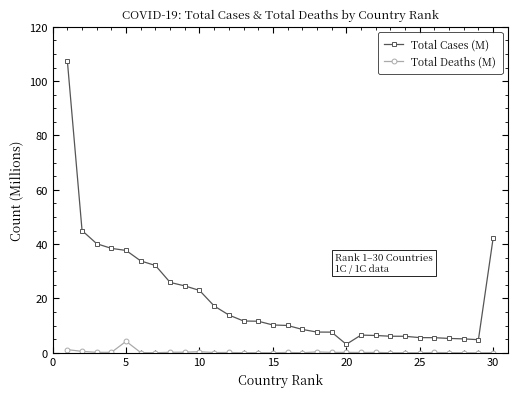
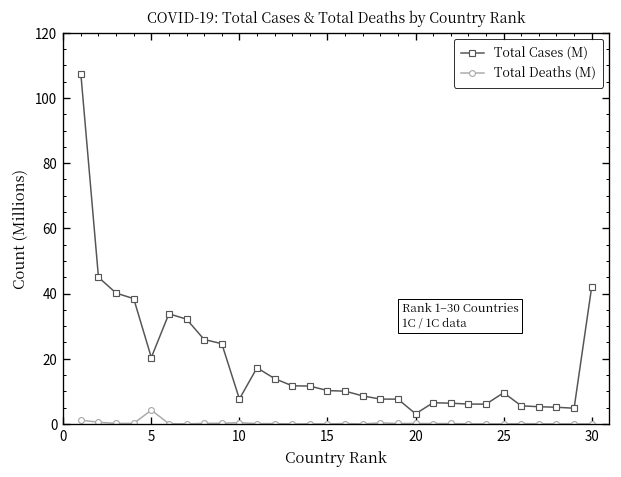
  {
    "Total Cases (M)": {
-     "5": 38,
-     "10": 23,
+     "5": 20,
+     "10": 8,
      "15": 10,
      "20": 3,
-     "25": 6,
+     "25": 10,
      "30": 42
    },
    "Total Deaths (M)": {
      "5": 4,
      "10": 0,
      "15": 0,
      "20": 0,
      "25": 0,
      "30": 0
    }
  }
